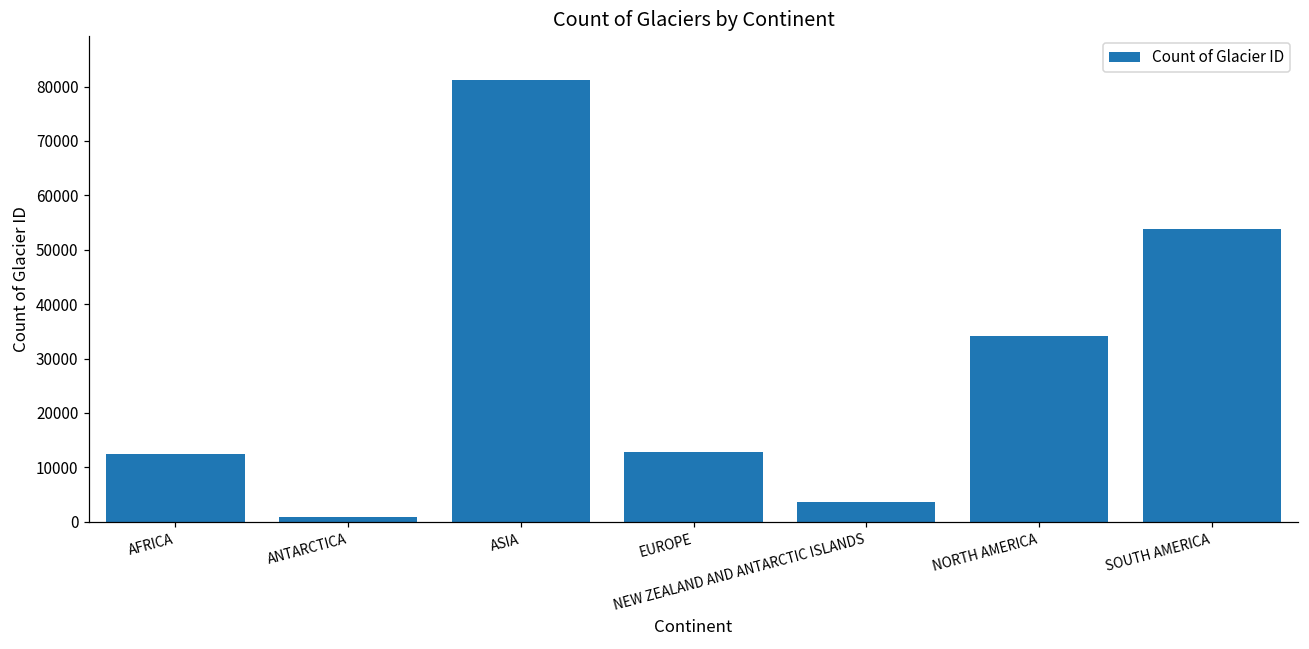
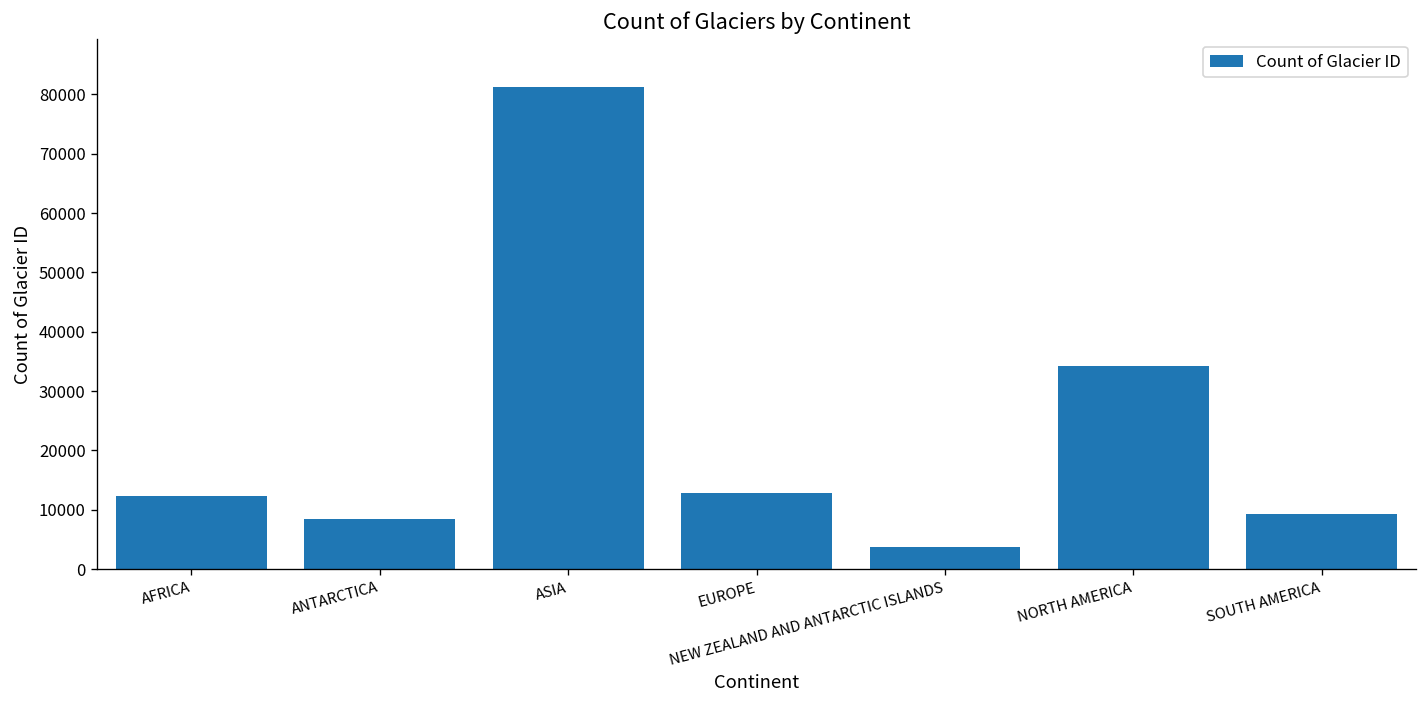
  {
    "AFRICA": 12000,
-   "ANTARCTICA": 1000,
+   "ANTARCTICA": 8000,
    "ASIA": 81000,
    "EUROPE": 13000,
    "NEW ZEALAND AND ANTARCTIC ISLANDS": 4000,
    "NORTH AMERICA": 34000,
-   "SOUTH AMERICA": 54000
+   "SOUTH AMERICA": 9000
  }
